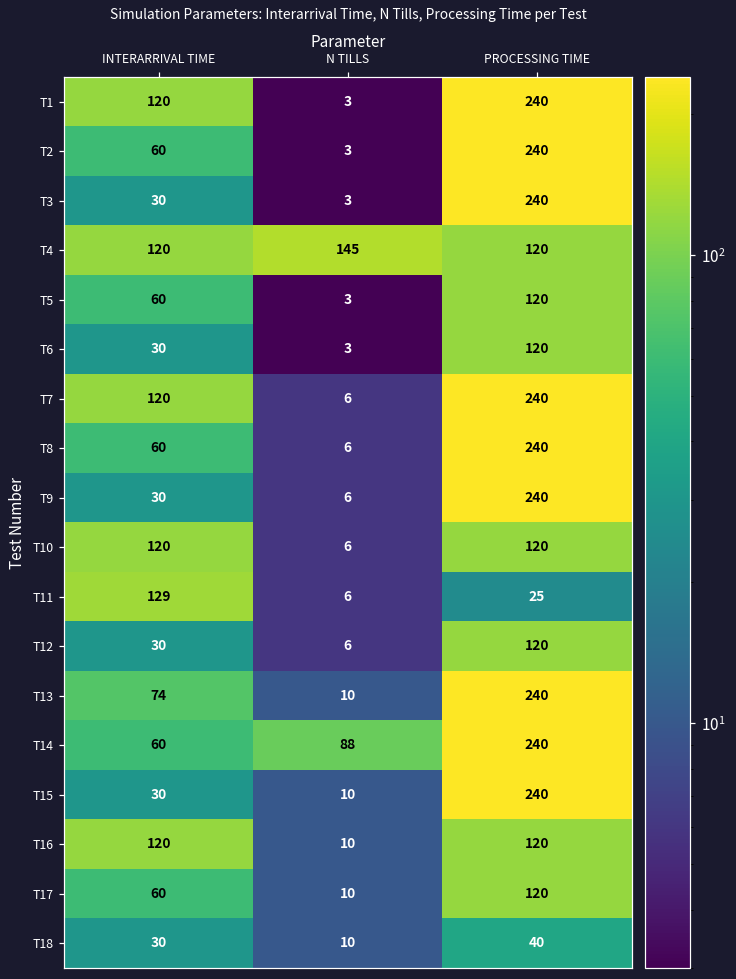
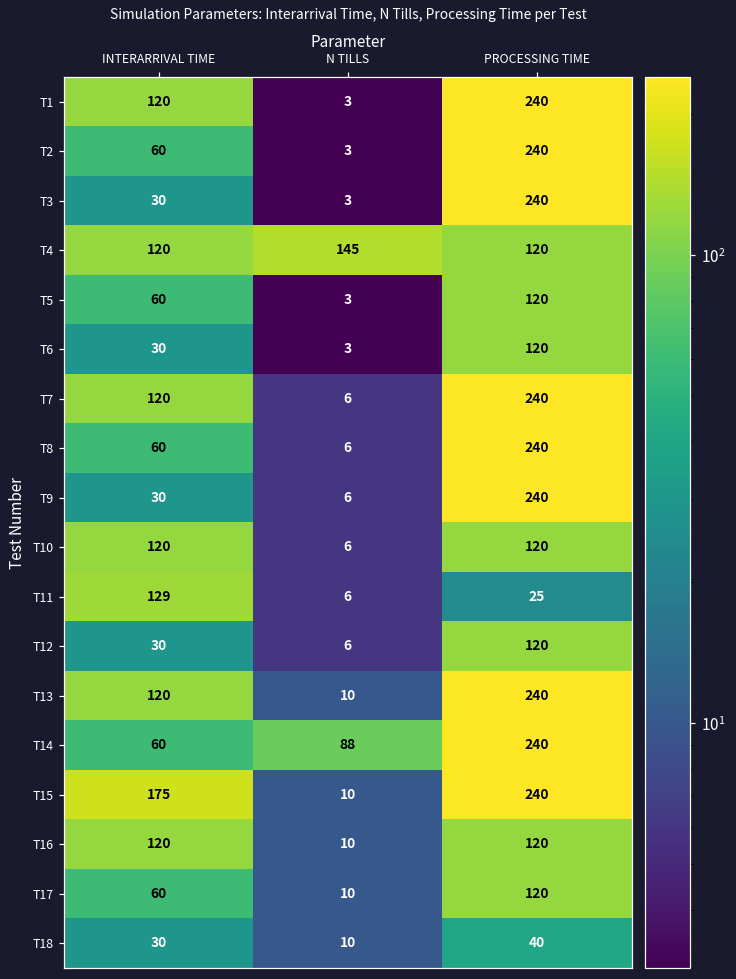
  {
    "T1": {
      "INTERARRIVAL TIME": 120,
      "N TILLS": 3,
      "PROCESSING TIME": 240
    },
    "T2": {
      "INTERARRIVAL TIME": 60,
      "N TILLS": 3,
      "PROCESSING TIME": 240
    },
    "T3": {
      "INTERARRIVAL TIME": 30,
      "N TILLS": 3,
      "PROCESSING TIME": 240
    },
    "T4": {
      "INTERARRIVAL TIME": 120,
      "N TILLS": 145,
      "PROCESSING TIME": 120
    },
    "T5": {
      "INTERARRIVAL TIME": 60,
      "N TILLS": 3,
      "PROCESSING TIME": 120
    },
    "T6": {
      "INTERARRIVAL TIME": 30,
      "N TILLS": 3,
      "PROCESSING TIME": 120
    },
    "T7": {
      "INTERARRIVAL TIME": 120,
      "N TILLS": 6,
      "PROCESSING TIME": 240
    },
    "T8": {
      "INTERARRIVAL TIME": 60,
      "N TILLS": 6,
      "PROCESSING TIME": 240
    },
    "T9": {
      "INTERARRIVAL TIME": 30,
      "N TILLS": 6,
      "PROCESSING TIME": 240
    },
    "T10": {
      "INTERARRIVAL TIME": 120,
      "N TILLS": 6,
      "PROCESSING TIME": 120
    },
    "T11": {
      "INTERARRIVAL TIME": 129,
      "N TILLS": 6,
      "PROCESSING TIME": 25
    },
    "T12": {
      "INTERARRIVAL TIME": 30,
      "N TILLS": 6,
      "PROCESSING TIME": 120
    },
    "T13": {
-     "INTERARRIVAL TIME": 74,
+     "INTERARRIVAL TIME": 120,
      "N TILLS": 10,
      "PROCESSING TIME": 240
    },
    "T14": {
      "INTERARRIVAL TIME": 60,
      "N TILLS": 88,
      "PROCESSING TIME": 240
    },
    "T15": {
-     "INTERARRIVAL TIME": 30,
+     "INTERARRIVAL TIME": 175,
      "N TILLS": 10,
      "PROCESSING TIME": 240
    },
    "T16": {
      "INTERARRIVAL TIME": 120,
      "N TILLS": 10,
      "PROCESSING TIME": 120
    },
    "T17": {
      "INTERARRIVAL TIME": 60,
      "N TILLS": 10,
      "PROCESSING TIME": 120
    },
    "T18": {
      "INTERARRIVAL TIME": 30,
      "N TILLS": 10,
      "PROCESSING TIME": 40
    }
  }
